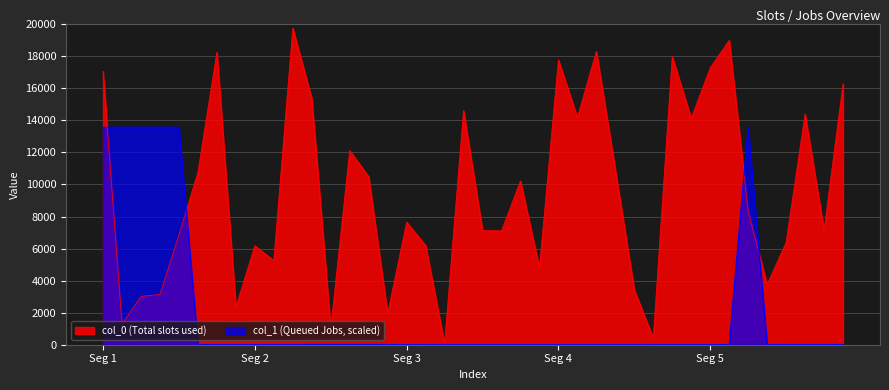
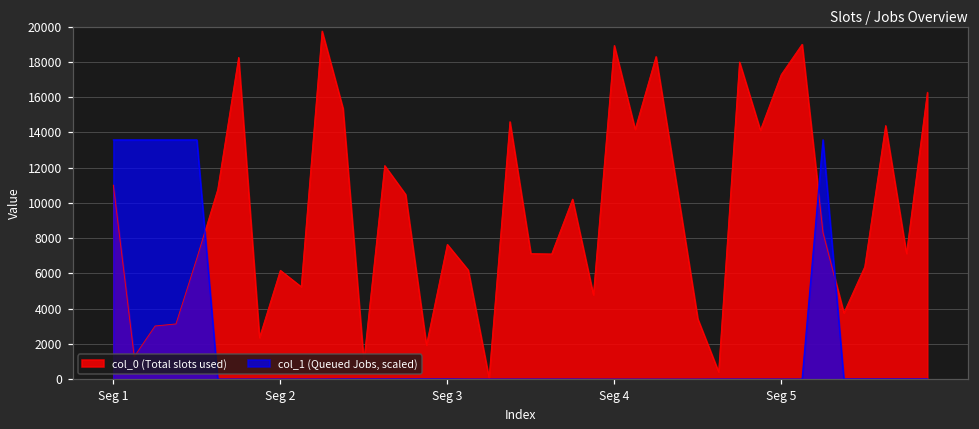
  {
    "col_0 (Total slots used)": {
-     "Seg 1": 17100,
+     "Seg 1": 11000,
      "Seg 2": 6200,
      "Seg 3": 7600,
-     "Seg 4": 17800,
+     "Seg 4": 18900,
      "Seg 5": 17300
    },
    "col_1 (Queued Jobs, scaled)": {
      "Seg 1": 13600,
      "Seg 2": 0,
      "Seg 3": 0,
      "Seg 4": 0,
      "Seg 5": 0
    }
  }
